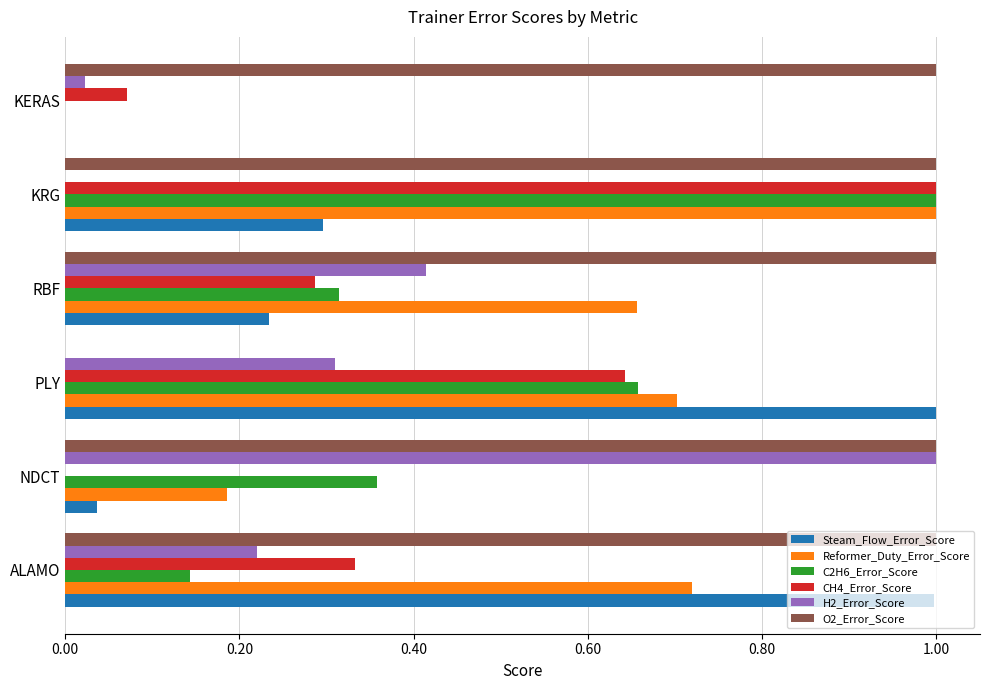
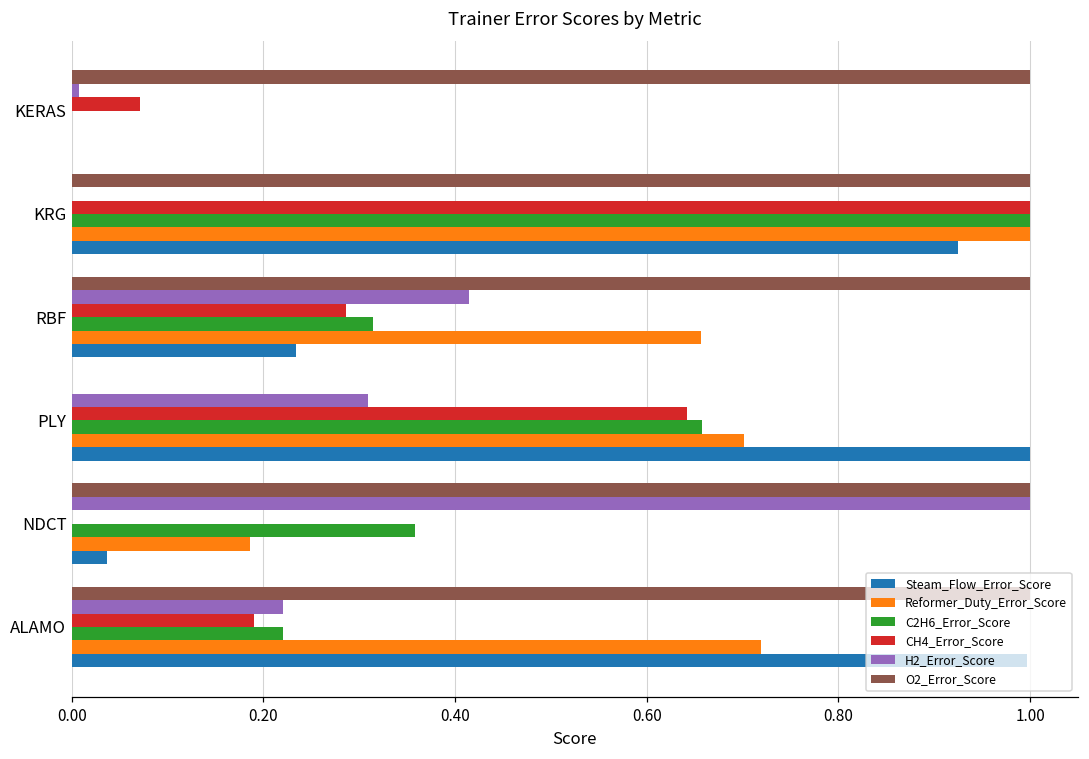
  {
    "Steam_Flow_Error_Score": {
      "KERAS": 0.00,
-     "KRG": 0.30,
+     "KRG": 0.92,
      "RBF": 0.23,
      "PLY": 1.00,
      "NDCT": 0.04
    },
    "Reformer_Duty_Error_Score": {
      "KERAS": 0.00,
      "KRG": 1.00,
      "RBF": 0.66,
      "PLY": 0.70,
      "NDCT": 0.19,
      "ALAMO": 0.72
    },
    "C2H6_Error_Score": {
      "KERAS": 0.00,
      "KRG": 1.00,
      "RBF": 0.31,
      "PLY": 0.66,
      "NDCT": 0.36,
-     "ALAMO": 0.14
+     "ALAMO": 0.22
    },
    "CH4_Error_Score": {
      "KERAS": 0.07,
      "KRG": 1.00,
      "RBF": 0.29,
      "PLY": 0.64,
-     "ALAMO": 0.33
+     "ALAMO": 0.19
    },
    "H2_Error_Score": {
-     "KERAS": 0.02,
+     "KERAS": 0.01,
      "RBF": 0.41,
      "PLY": 0.31,
      "NDCT": 1.00,
      "ALAMO": 0.22
    },
    "O2_Error_Score": {
      "KERAS": 1.00,
      "KRG": 1.00,
      "RBF": 1.00,
      "PLY": 0.00,
      "NDCT": 1.00
    }
  }
